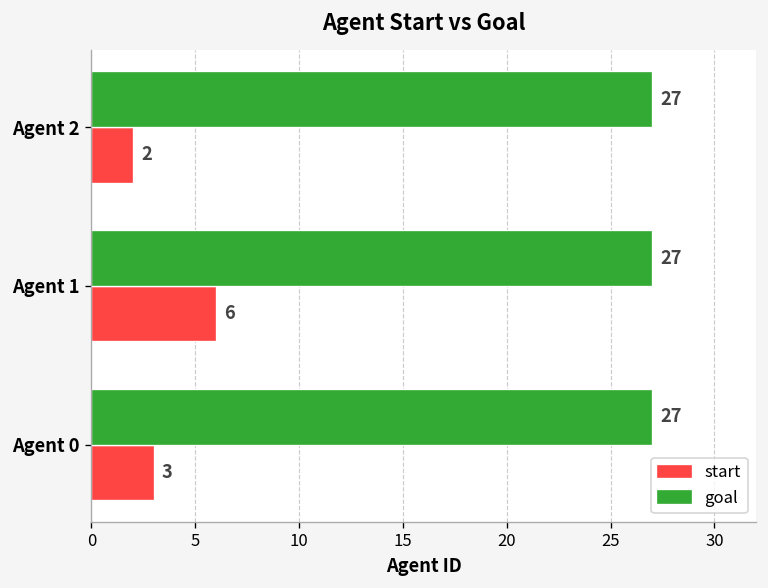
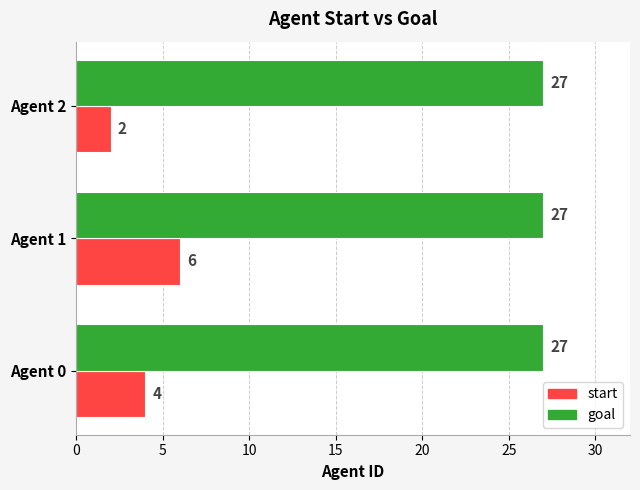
  {
    "start": {
      "Agent 2": 2,
      "Agent 1": 6,
-     "Agent 0": 3
+     "Agent 0": 4
    },
    "goal": {
      "Agent 2": 27,
      "Agent 1": 27,
      "Agent 0": 27
    }
  }
